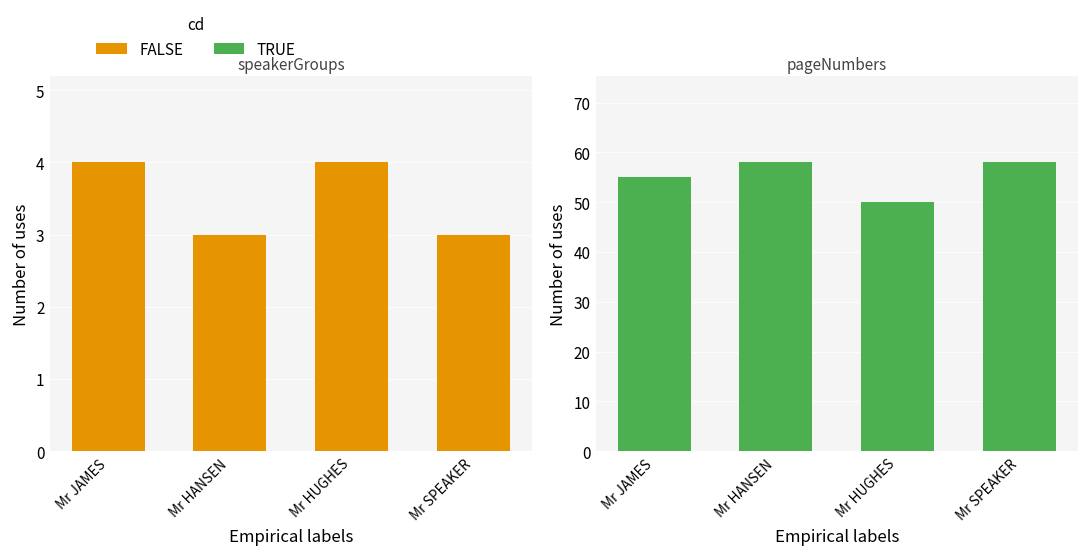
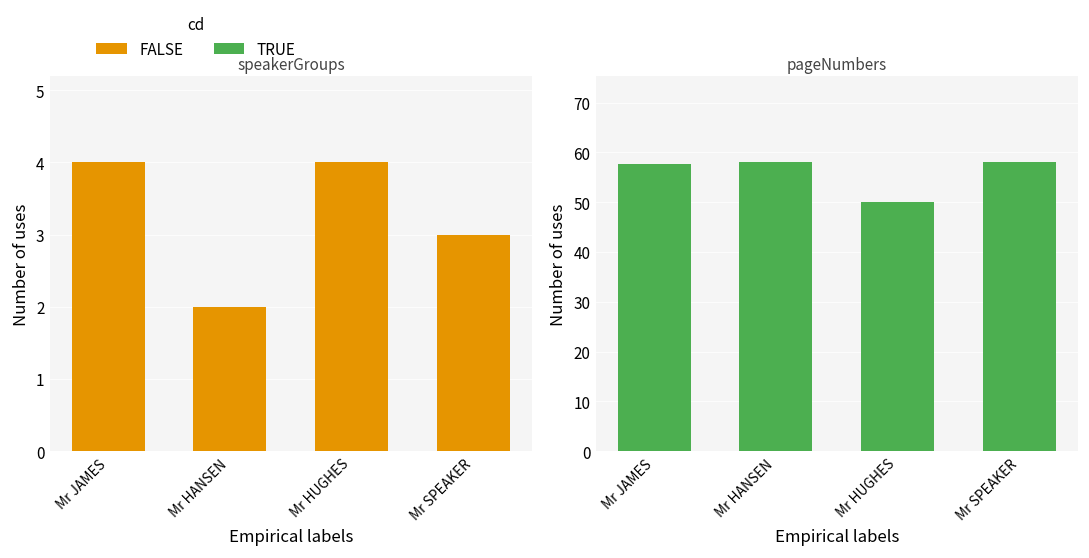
  {
    "speakerGroups": {
      "Mr JAMES": 4,
-     "Mr HANSEN": 3,
+     "Mr HANSEN": 2,
      "Mr HUGHES": 4,
      "Mr SPEAKER": 3
    },
    "pageNumbers": {
-     "Mr JAMES": 55,
+     "Mr JAMES": 58,
      "Mr HANSEN": 58,
      "Mr HUGHES": 50,
      "Mr SPEAKER": 58
    }
  }
